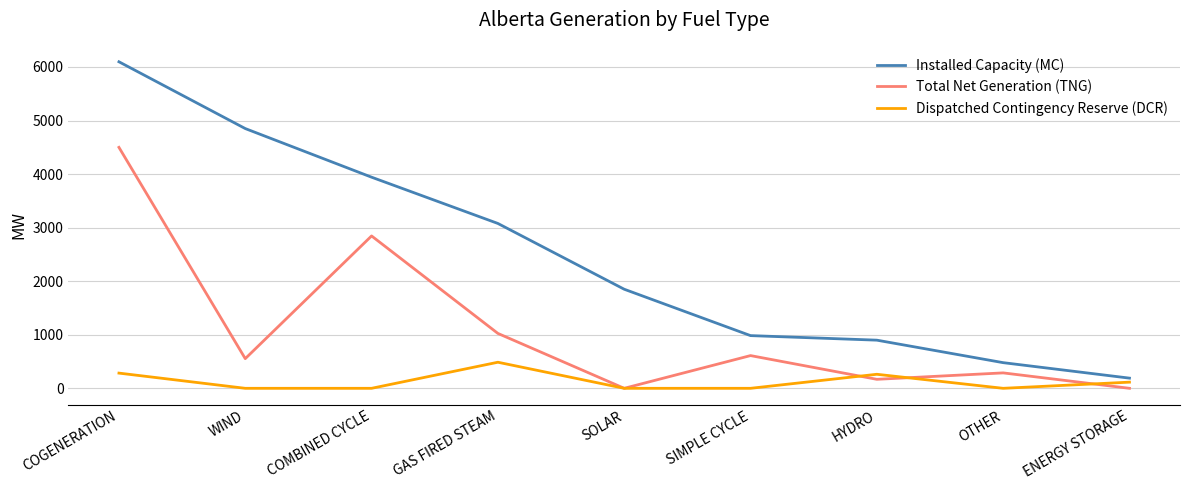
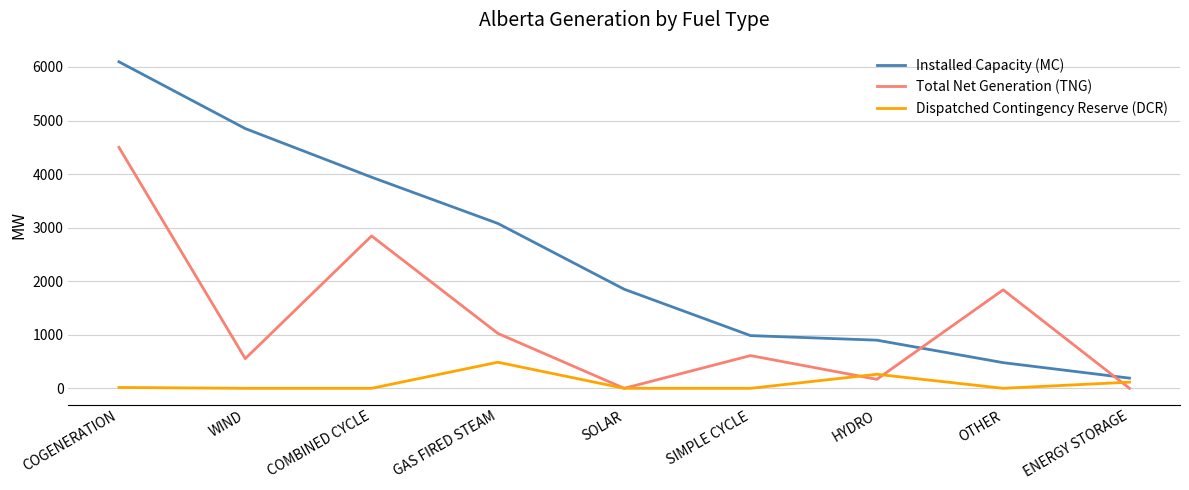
  {
    "Installed Capacity (MC)": {
      "COGENERATION": 6100,
      "WIND": 4900,
      "COMBINED CYCLE": 3900,
      "GAS FIRED STEAM": 3100,
      "SOLAR": 1900,
      "SIMPLE CYCLE": 1000,
      "HYDRO": 900,
      "OTHER": 500,
      "ENERGY STORAGE": 200
    },
    "Total Net Generation (TNG)": {
      "COGENERATION": 4500,
      "WIND": 600,
      "COMBINED CYCLE": 2800,
      "GAS FIRED STEAM": 1000,
      "SIMPLE CYCLE": 600,
      "HYDRO": 200,
-     "OTHER": 300,
+     "OTHER": 1800,
      "ENERGY STORAGE": 0
    },
    "Dispatched Contingency Reserve (DCR)": {
-     "COGENERATION": 300,
+     "COGENERATION": 0,
      "WIND": 0,
      "COMBINED CYCLE": 0,
      "GAS FIRED STEAM": 500,
      "SIMPLE CYCLE": 0,
      "HYDRO": 300,
      "OTHER": 0,
      "ENERGY STORAGE": 100
    }
  }
